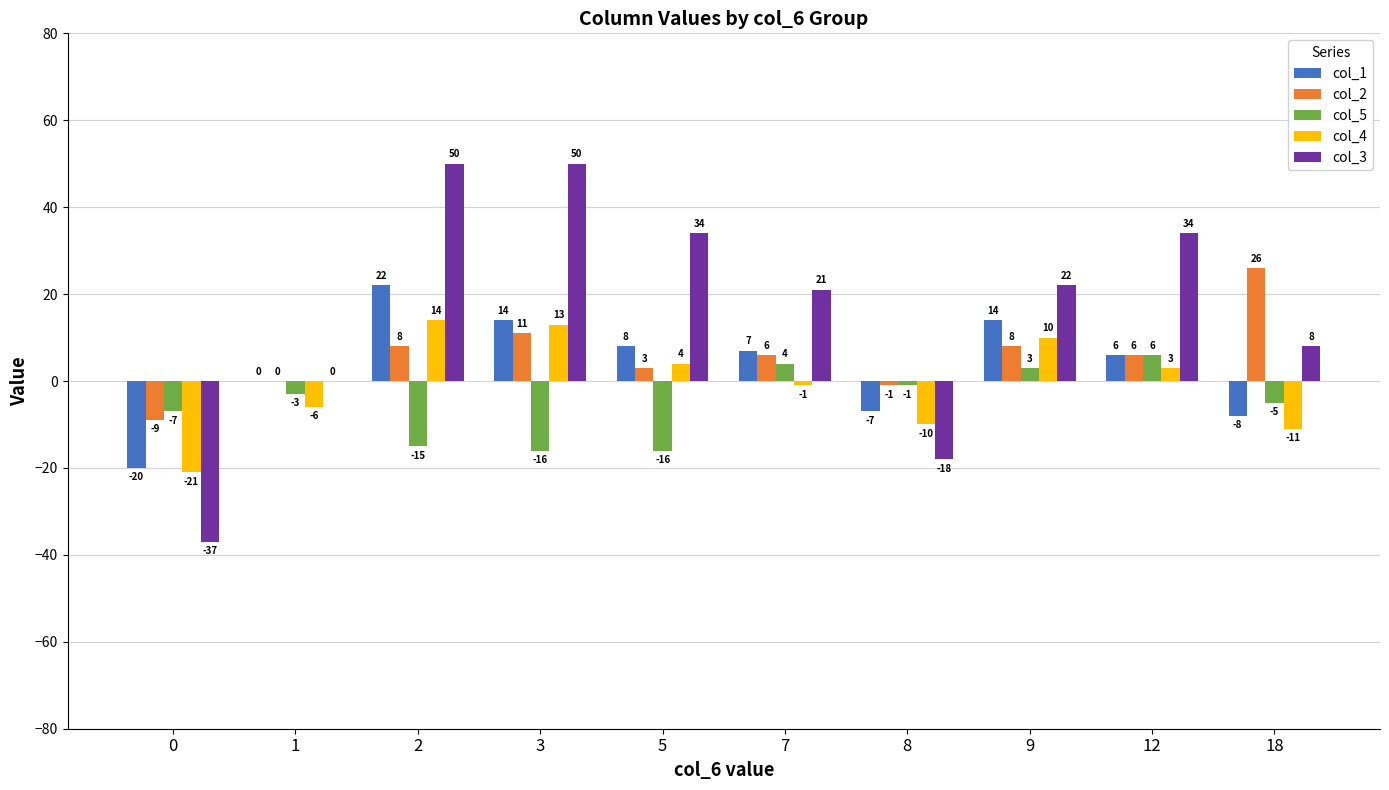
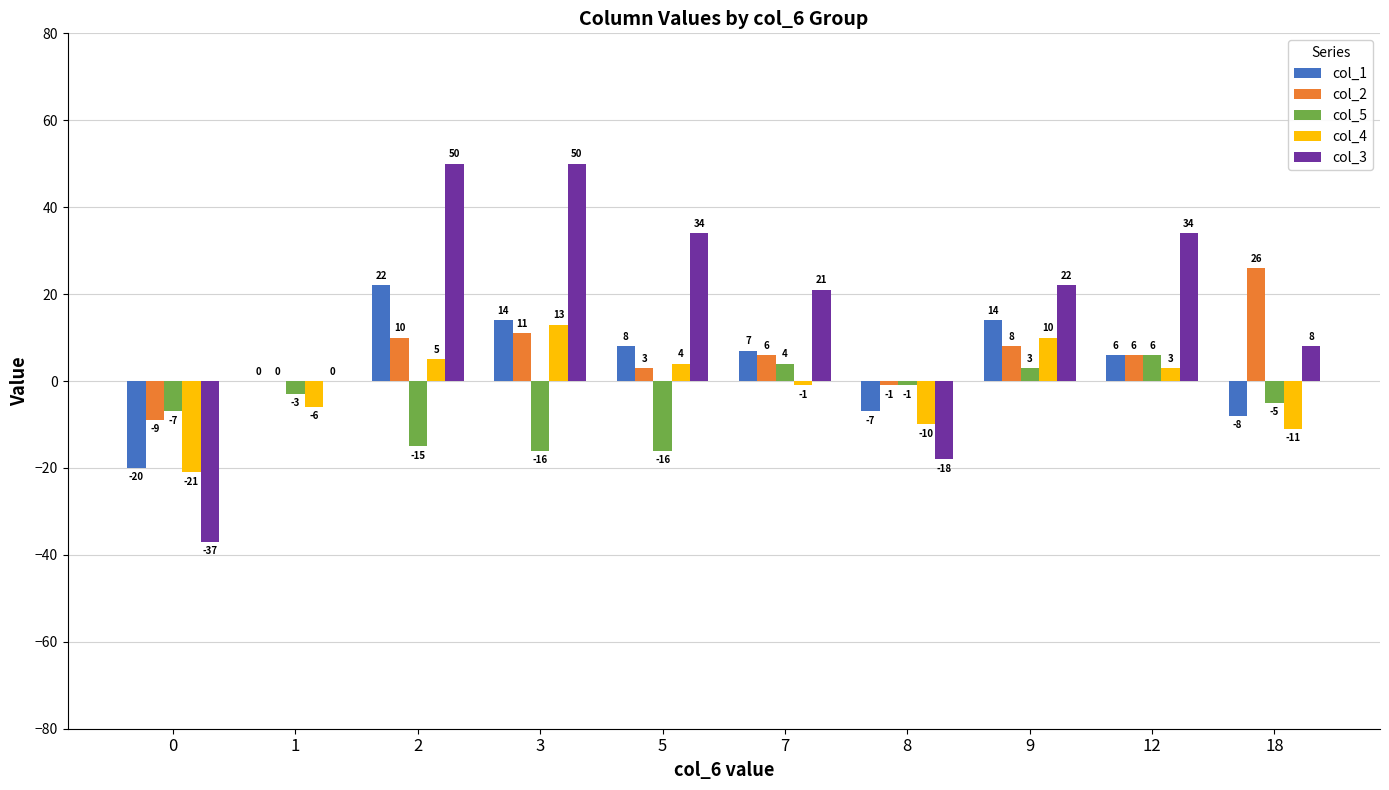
  {
    "col_1": {
      "0": -20,
      "1": 0,
      "2": 22,
      "3": 14,
      "5": 8,
      "7": 7,
      "8": -7,
      "9": 14,
      "12": 6,
      "18": -8
    },
    "col_2": {
      "0": -9,
      "1": 0,
-     "2": 8,
+     "2": 10,
      "3": 11,
      "5": 3,
      "7": 6,
      "8": -1,
      "9": 8,
      "12": 6,
      "18": 26
    },
    "col_5": {
      "0": -7,
      "1": -3,
      "2": -15,
      "3": -16,
      "5": -16,
      "7": 4,
      "8": -1,
      "9": 3,
      "12": 6,
      "18": -5
    },
    "col_4": {
      "0": -21,
      "1": -6,
-     "2": 14,
+     "2": 5,
      "3": 13,
      "5": 4,
      "7": -1,
      "8": -10,
      "9": 10,
      "12": 3,
      "18": -11
    },
    "col_3": {
      "0": -37,
      "1": 0,
      "2": 50,
      "3": 50,
      "5": 34,
      "7": 21,
      "8": -18,
      "9": 22,
      "12": 34,
      "18": 8
    }
  }
